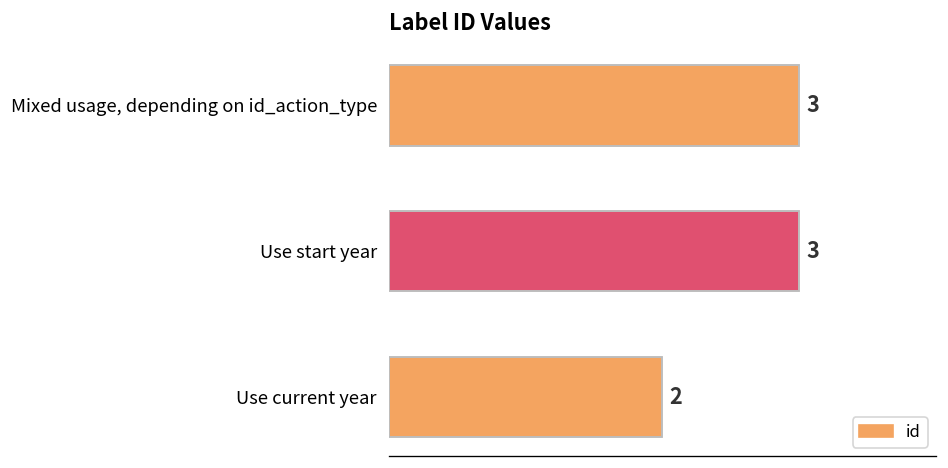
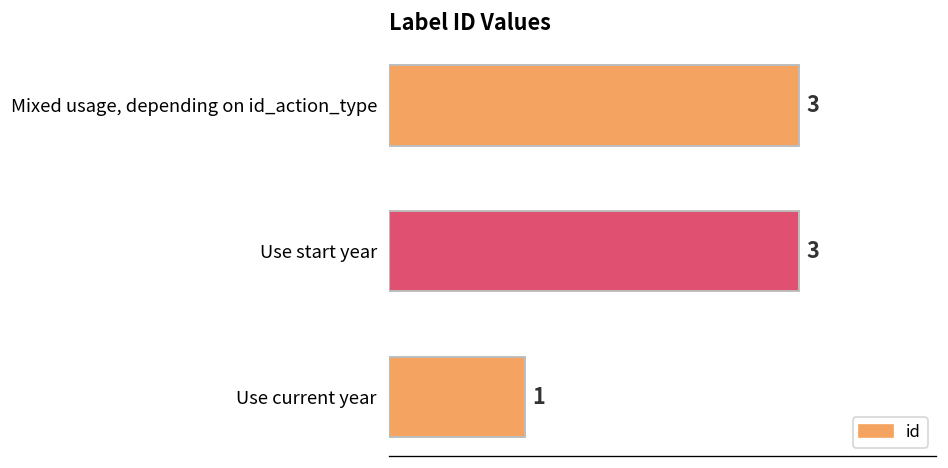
  {
    "Mixed usage, depending on id_action_type": 3,
    "Use start year": 3,
-   "Use current year": 2
+   "Use current year": 1
  }
